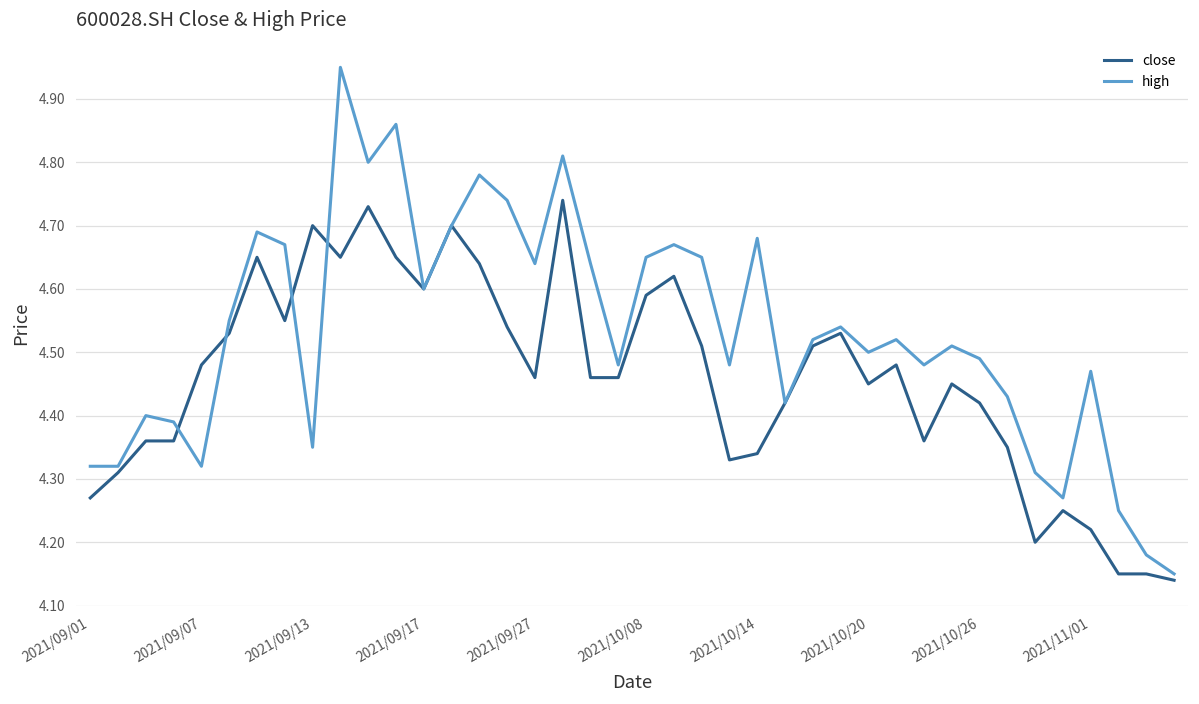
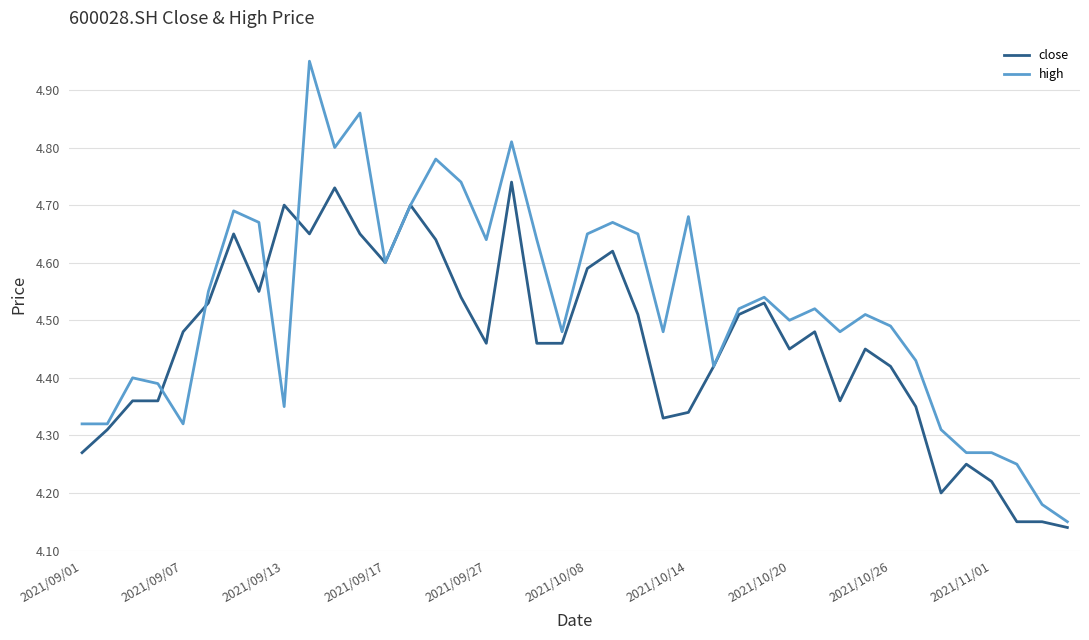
  {
    "close": {
      "2021/09/01": 4.27,
      "2021/09/07": 4.48,
      "2021/09/13": 4.70,
      "2021/09/27": 4.46,
      "2021/10/08": 4.59,
      "2021/10/14": 4.34,
      "2021/10/20": 4.45,
      "2021/10/26": 4.42,
      "2021/11/01": 4.22
    },
    "high": {
      "2021/09/01": 4.32,
      "2021/09/07": 4.32,
      "2021/09/13": 4.35,
      "2021/09/27": 4.64,
      "2021/10/08": 4.65,
      "2021/10/14": 4.68,
      "2021/10/20": 4.50,
      "2021/10/26": 4.49,
-     "2021/11/01": 4.47
+     "2021/11/01": 4.27
    }
  }
